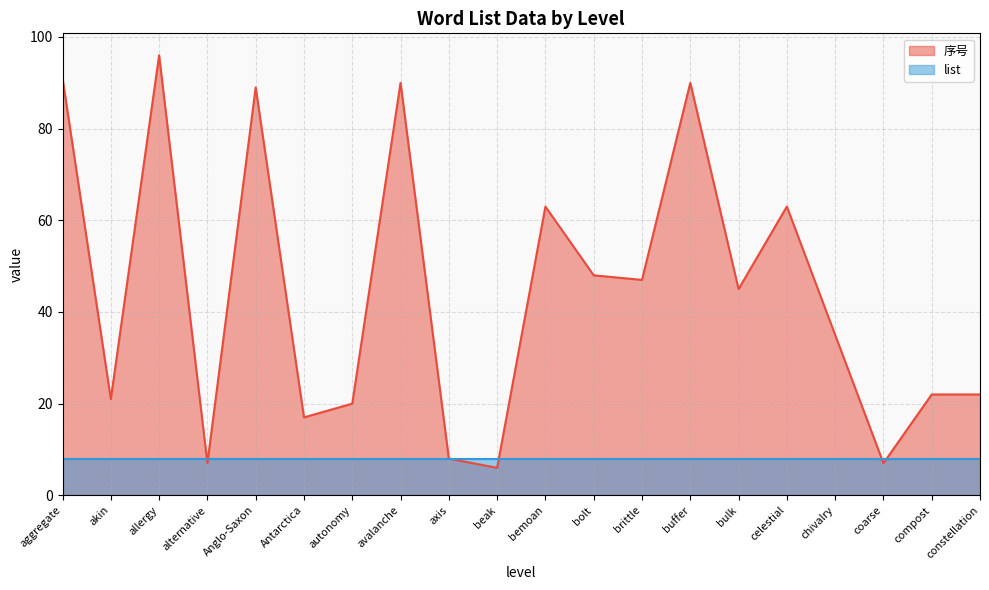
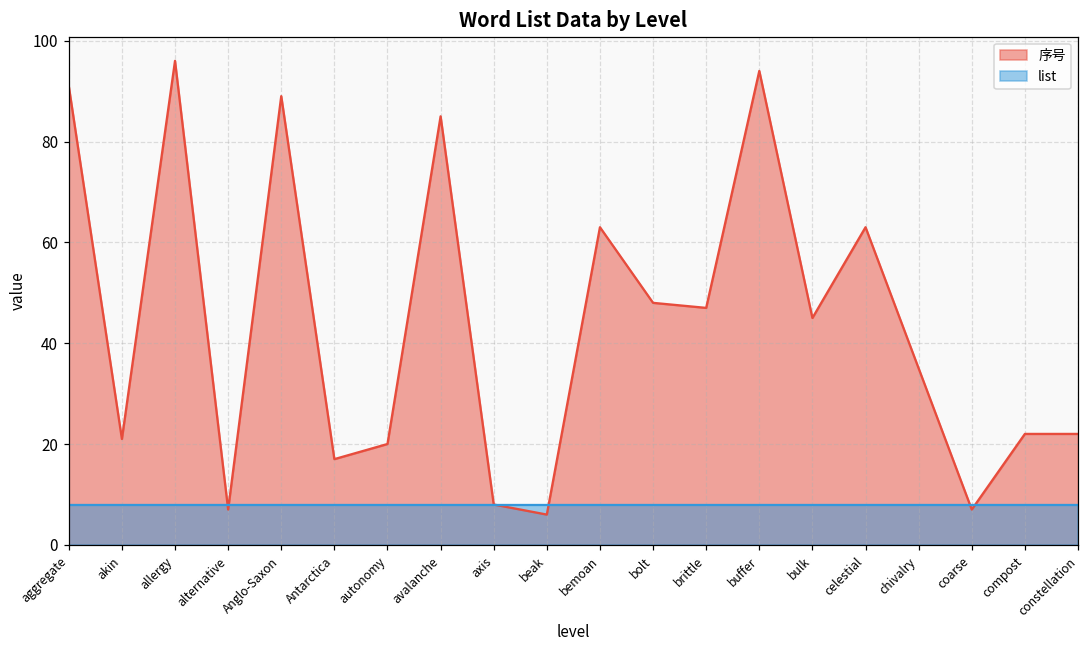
  {
    "序号": {
      "aggregate": 91,
      "akin": 21,
      "allergy": 96,
      "alternative": 7,
      "Anglo-Saxon": 89,
      "Antarctica": 17,
      "autonomy": 20,
-     "avalanche": 90,
+     "avalanche": 85,
      "beak": 6,
      "bemoan": 63,
      "bolt": 48,
      "brittle": 47,
-     "buffer": 90,
+     "buffer": 94,
      "bulk": 45,
      "celestial": 63,
      "chivalry": 35,
      "coarse": 7,
      "compost": 22,
      "constellation": 22
    },
    "list": {
      "aggregate": 8,
      "akin": 8,
      "allergy": 8,
      "alternative": 8,
      "Anglo-Saxon": 8,
      "Antarctica": 8,
      "autonomy": 8,
      "avalanche": 8,
      "beak": 8,
      "bemoan": 8,
      "bolt": 8,
      "brittle": 8,
      "buffer": 8,
      "bulk": 8,
      "celestial": 8,
      "chivalry": 8,
      "coarse": 8,
      "compost": 8,
      "constellation": 8
    }
  }
